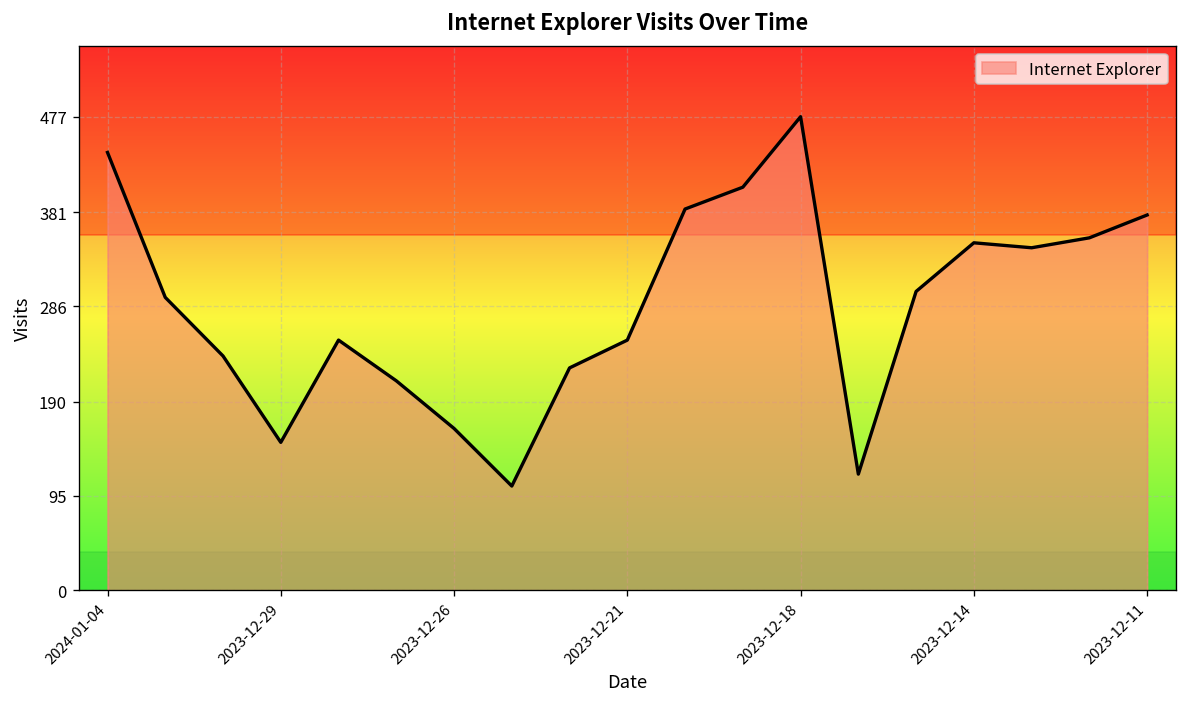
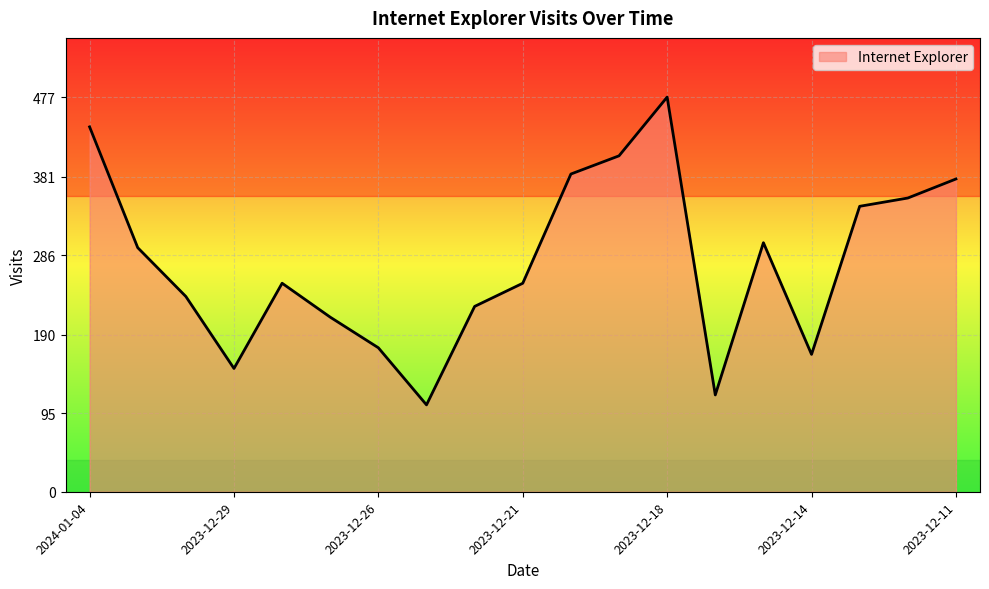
  {
    "2024-01-04": 440,
    "2023-12-29": 150,
-   "2023-12-26": 160,
+   "2023-12-26": 170,
    "2023-12-21": 250,
    "2023-12-18": 480,
-   "2023-12-14": 350,
+   "2023-12-14": 170,
    "2023-12-11": 380
  }
